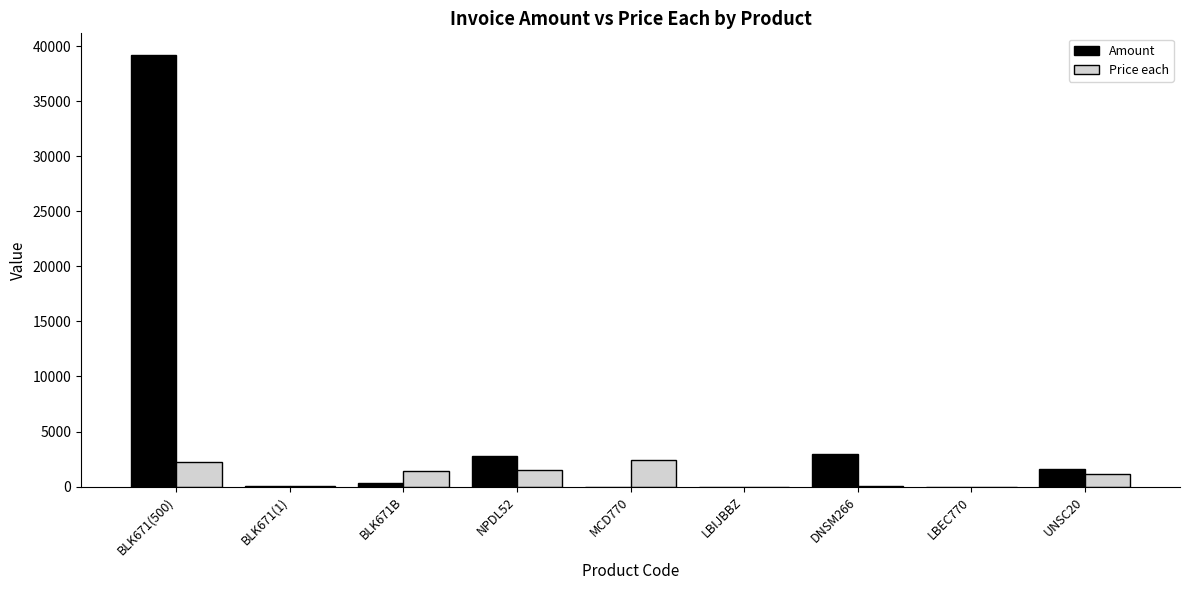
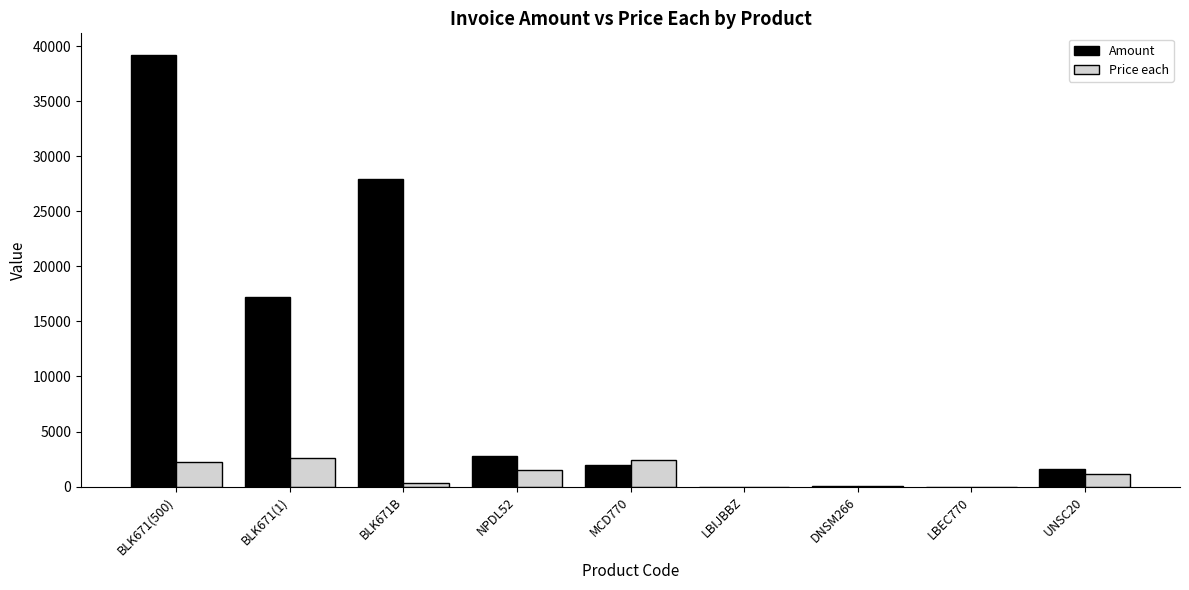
  {
    "Amount": {
      "BLK671(500)": 39200,
-     "BLK671(1)": 100,
-     "BLK671B": 300,
+     "BLK671(1)": 17200,
+     "BLK671B": 27900,
      "NPDL52": 2800,
-     "MCD770": 0,
-     "DNSM266": 3000,
+     "MCD770": 2000,
+     "DNSM266": 0,
      "UNSC20": 1600
    },
    "Price each": {
      "BLK671(500)": 2300,
-     "BLK671(1)": 100,
-     "BLK671B": 1400,
+     "BLK671(1)": 2600,
+     "BLK671B": 300,
      "NPDL52": 1500,
      "MCD770": 2400,
      "UNSC20": 1100
    }
  }
